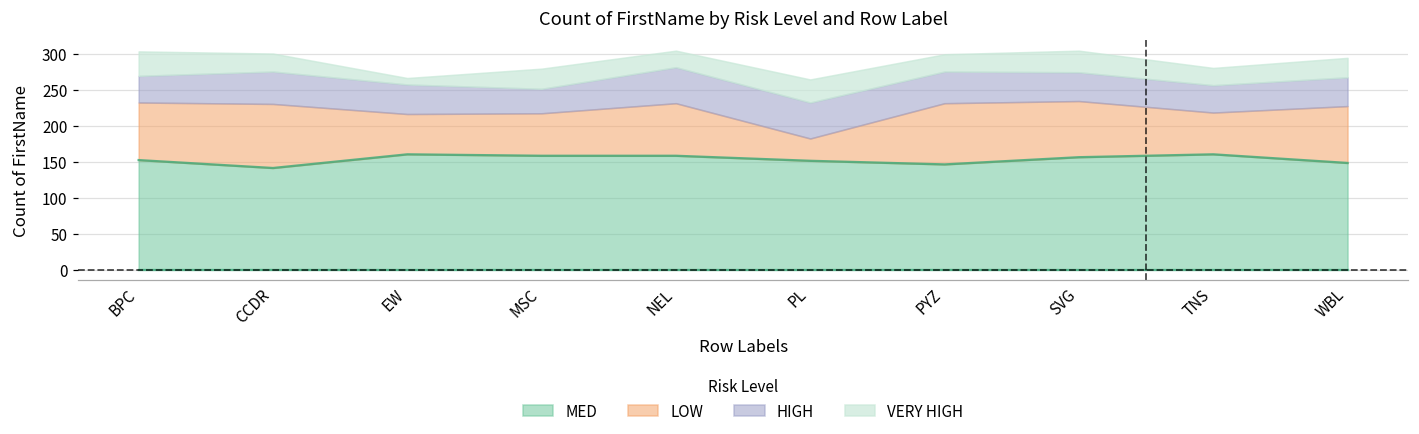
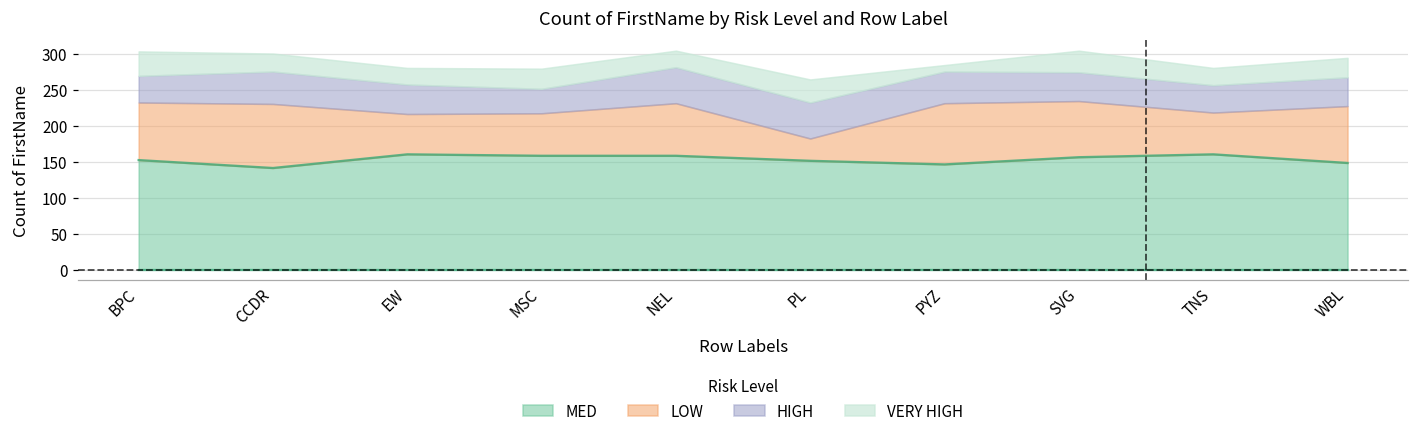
  {
    "LOW": {
      "BPC": 80,
      "CCDR": 90,
      "EW": 60,
      "MSC": 60,
      "NEL": 70,
      "PL": 30,
      "PYZ": 90,
      "SVG": 80,
      "TNS": 60,
      "WBL": 80
    },
    "VERY HIGH": {
      "BPC": 30,
      "CCDR": 30,
-     "EW": 10,
+     "EW": 20,
      "MSC": 30,
      "NEL": 20,
      "PL": 30,
-     "PYZ": 20,
+     "PYZ": 10,
      "SVG": 30,
      "TNS": 20,
      "WBL": 30
    }
  }
